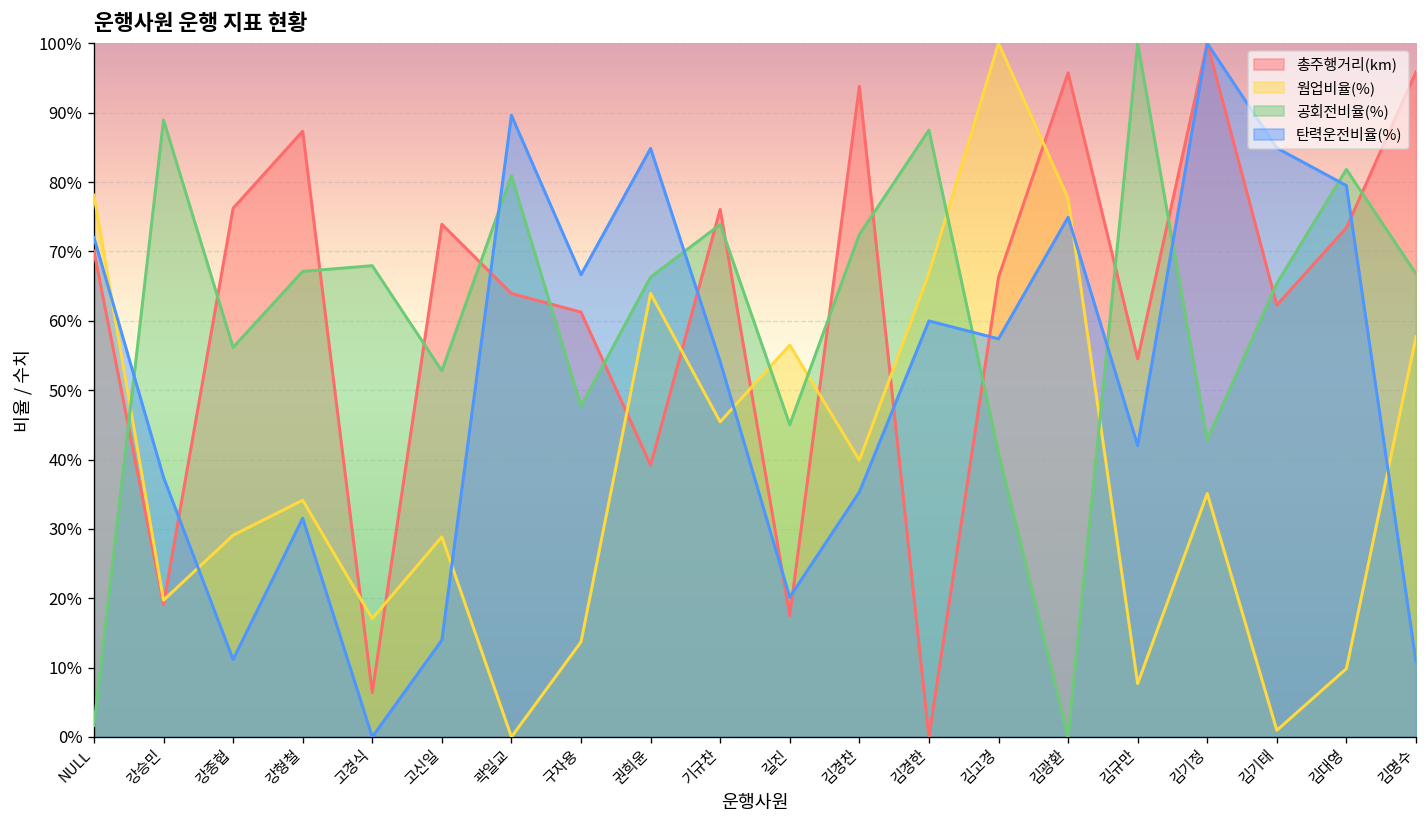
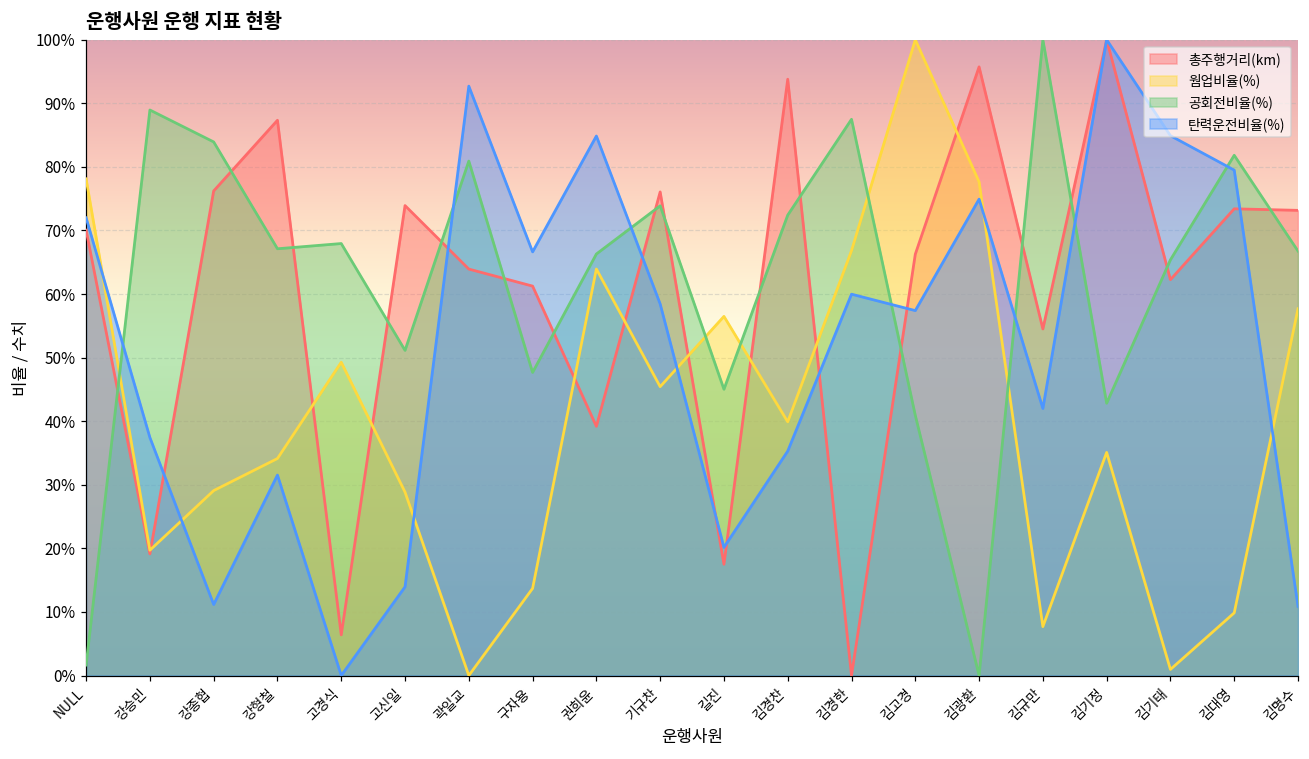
  {
    "총주행거리(km)": {
      "NULL": "70%",
      "강승민": "19%",
      "강종협": "76%",
      "강형철": "87%",
      "고경식": "6%",
      "고신일": "74%",
      "곽일교": "64%",
      "구자용": "61%",
      "권희윤": "39%",
      "기규찬": "76%",
      "길진": "17%",
      "김경찬": "94%",
      "김경한": "0%",
      "김고경": "66%",
      "김광환": "96%",
      "김규만": "55%",
      "김기태": "62%",
      "김대영": "73%",
-     "김명수": "96%"
+     "김명수": "73%"
    },
    "웜업비율(%)": {
      "NULL": "78%",
      "강승민": "20%",
      "강종협": "29%",
      "강형철": "34%",
-     "고경식": "17%",
+     "고경식": "49%",
      "고신일": "29%",
      "곽일교": "0%",
      "구자용": "14%",
      "권희윤": "64%",
      "기규찬": "45%",
      "길진": "56%",
      "김경찬": "40%",
      "김경한": "67%",
      "김고경": "100%",
      "김광환": "78%",
      "김규만": "8%",
      "김기정": "35%",
      "김기태": "1%",
      "김대영": "10%",
      "김명수": "58%"
    },
    "공회전비율(%)": {
      "NULL": "2%",
      "강승민": "89%",
-     "강종협": "56%",
+     "강종협": "84%",
      "강형철": "67%",
      "고경식": "68%",
-     "고신일": "53%",
+     "고신일": "51%",
      "곽일교": "81%",
      "구자용": "48%",
      "권희윤": "66%",
      "기규찬": "74%",
      "길진": "45%",
      "김경찬": "72%",
      "김경한": "87%",
      "김고경": "41%",
      "김광환": "0%",
      "김규만": "100%",
      "김기정": "43%",
      "김기태": "65%",
      "김대영": "82%",
      "김명수": "67%"
    },
    "탄력운전비율(%)": {
      "NULL": "72%",
      "강승민": "37%",
      "강종협": "11%",
      "강형철": "32%",
      "고경식": "0%",
      "고신일": "14%",
-     "곽일교": "90%",
+     "곽일교": "93%",
      "구자용": "67%",
      "권희윤": "85%",
-     "기규찬": "54%",
+     "기규찬": "58%",
      "길진": "20%",
      "김경찬": "35%",
      "김경한": "60%",
      "김고경": "57%",
      "김광환": "75%",
      "김규만": "42%",
      "김기태": "85%",
      "김대영": "79%",
      "김명수": "11%"
    }
  }
